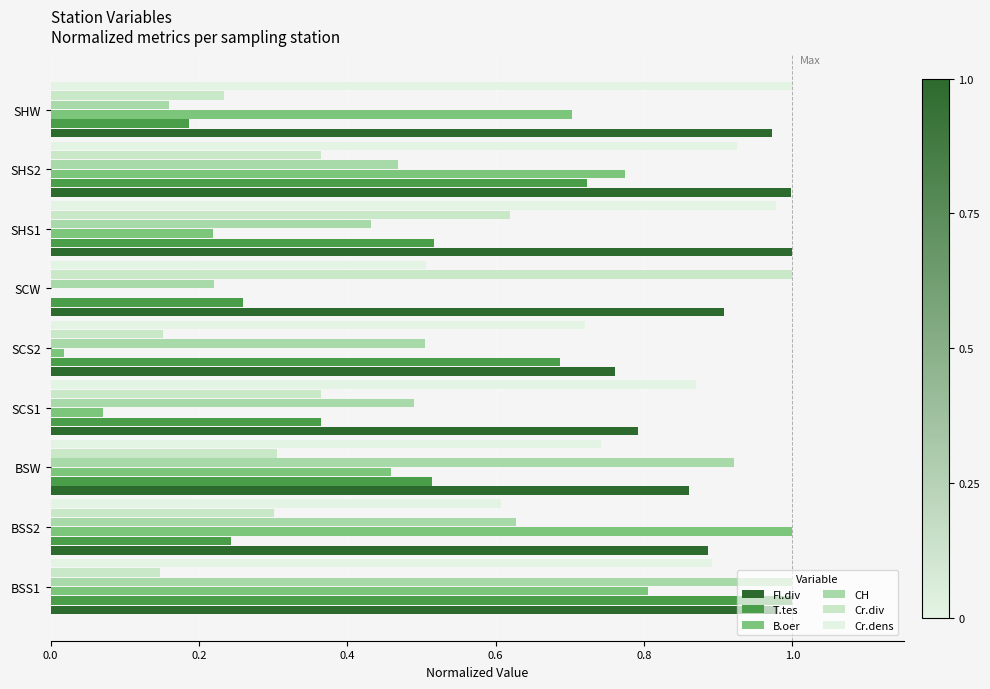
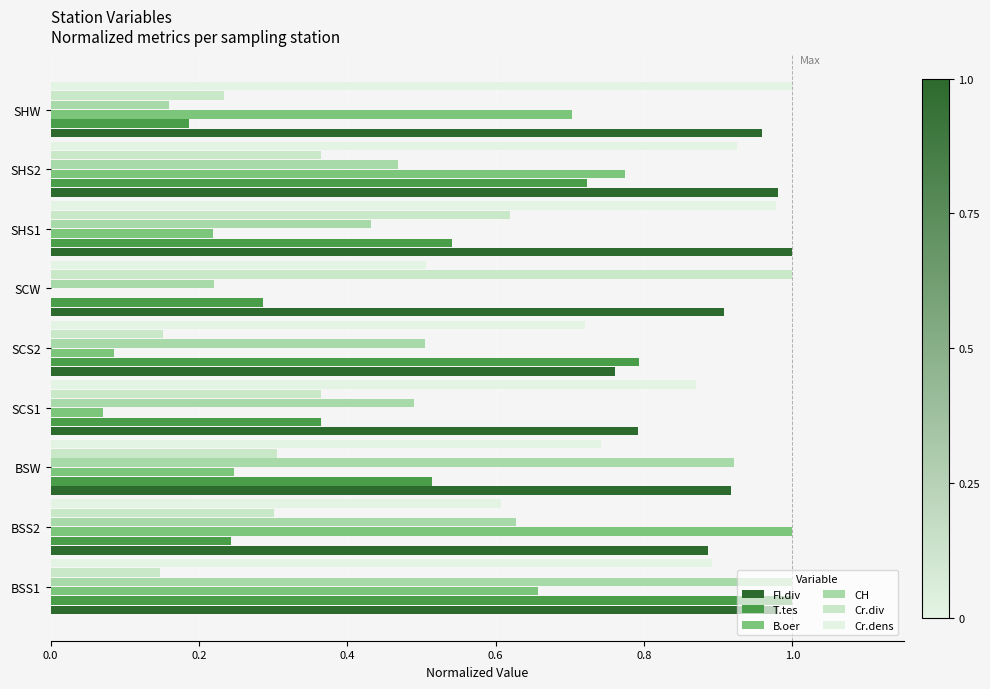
  {
    "Fl.div": {
-     "SHW": 0.97,
-     "SHS2": 1.00,
+     "SHW": 0.96,
+     "SHS2": 0.98,
      "SHS1": 1.00,
      "SCW": 0.91,
      "SCS2": 0.76,
      "SCS1": 0.79,
-     "BSW": 0.86,
+     "BSW": 0.92,
      "BSS2": 0.89
    },
    "T.tes": {
      "SHW": 0.19,
      "SHS2": 0.72,
-     "SHS1": 0.52,
-     "SCW": 0.26,
-     "SCS2": 0.69,
+     "SHS1": 0.54,
+     "SCW": 0.29,
+     "SCS2": 0.79,
      "SCS1": 0.36,
      "BSW": 0.51,
      "BSS2": 0.24
    },
    "B.oer": {
      "SHW": 0.70,
      "SHS2": 0.77,
      "SHS1": 0.22,
      "SCW": 0.00,
-     "SCS2": 0.02,
+     "SCS2": 0.08,
      "SCS1": 0.07,
-     "BSW": 0.46,
+     "BSW": 0.25,
      "BSS2": 1.00,
-     "BSS1": 0.81
+     "BSS1": 0.66
    }
  }
